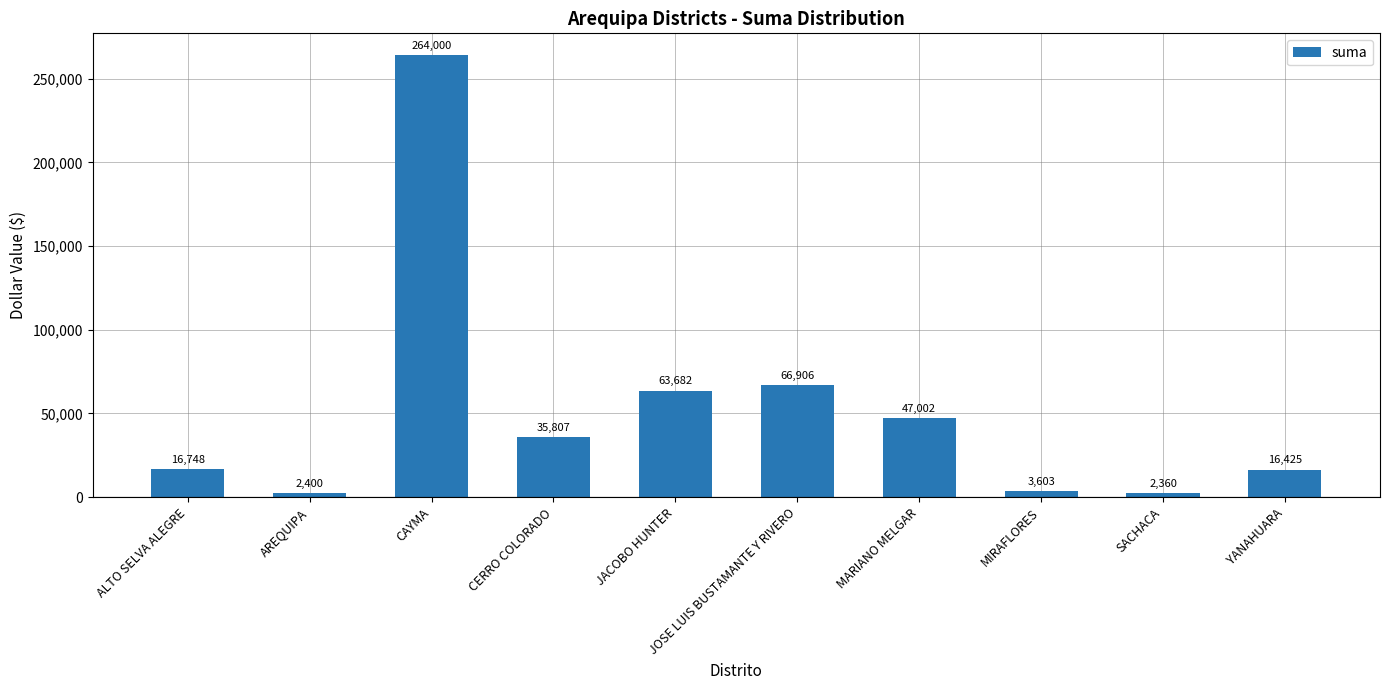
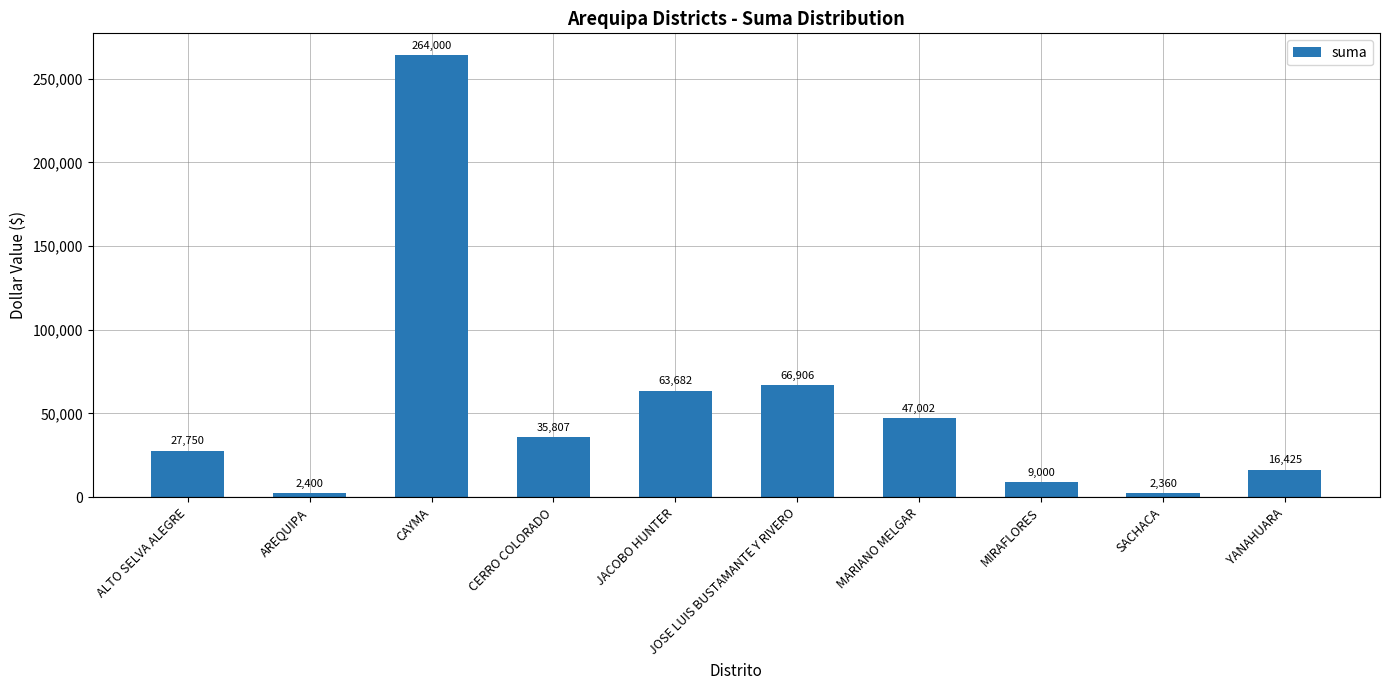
  {
-   "ALTO SELVA ALEGRE": "16,748",
+   "ALTO SELVA ALEGRE": "27,750",
    "AREQUIPA": "2,400",
    "CAYMA": "264,000",
    "CERRO COLORADO": "35,807",
    "JACOBO HUNTER": "63,682",
    "JOSE LUIS BUSTAMANTE Y RIVERO": "66,906",
    "MARIANO MELGAR": "47,002",
-   "MIRAFLORES": "3,603",
+   "MIRAFLORES": "9,000",
    "SACHACA": "2,360",
    "YANAHUARA": "16,425"
  }
